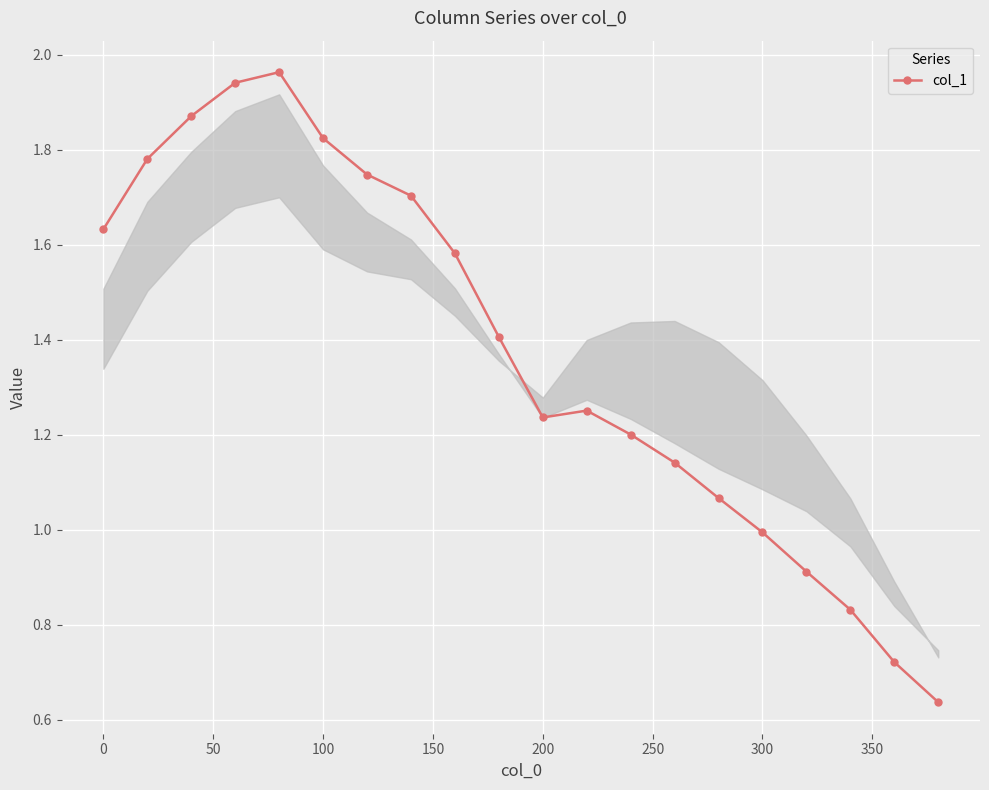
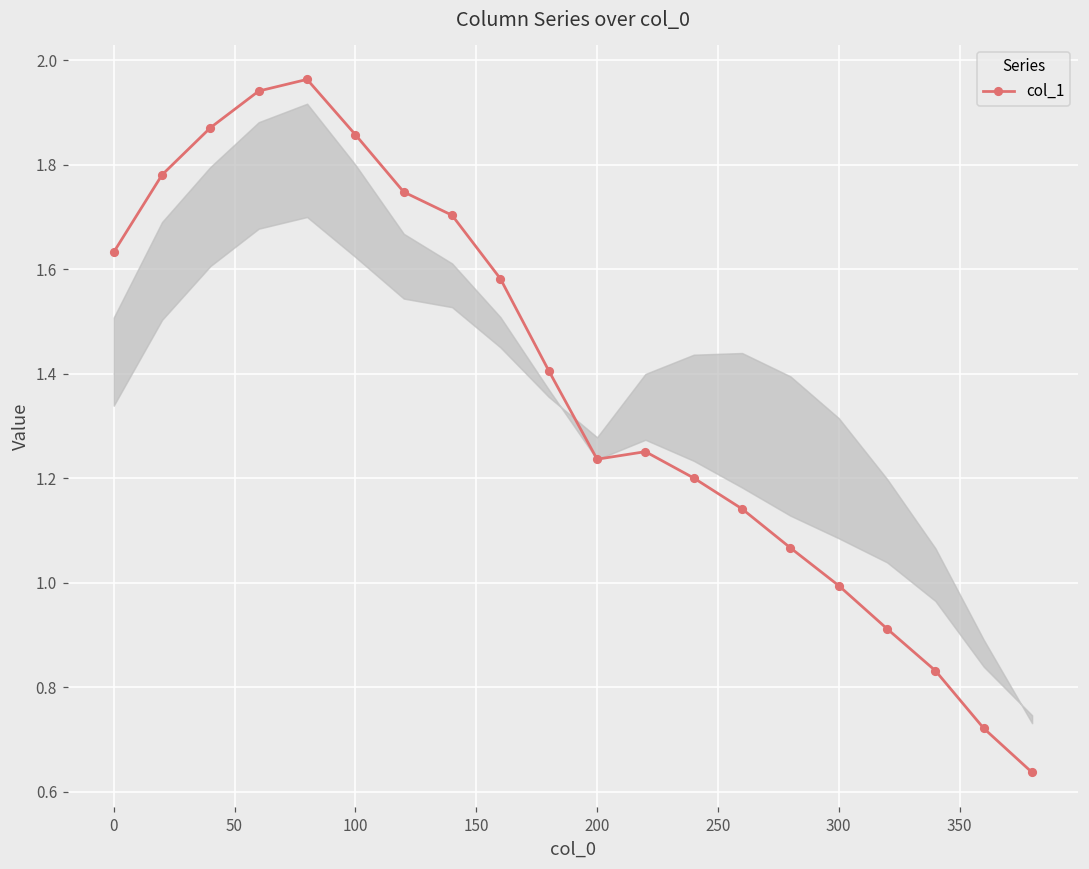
  {
    "col_1": {
      "0": 1.63,
-     "100": 1.82,
+     "100": 1.86,
      "200": 1.24,
      "300": 0.99
    }
  }
